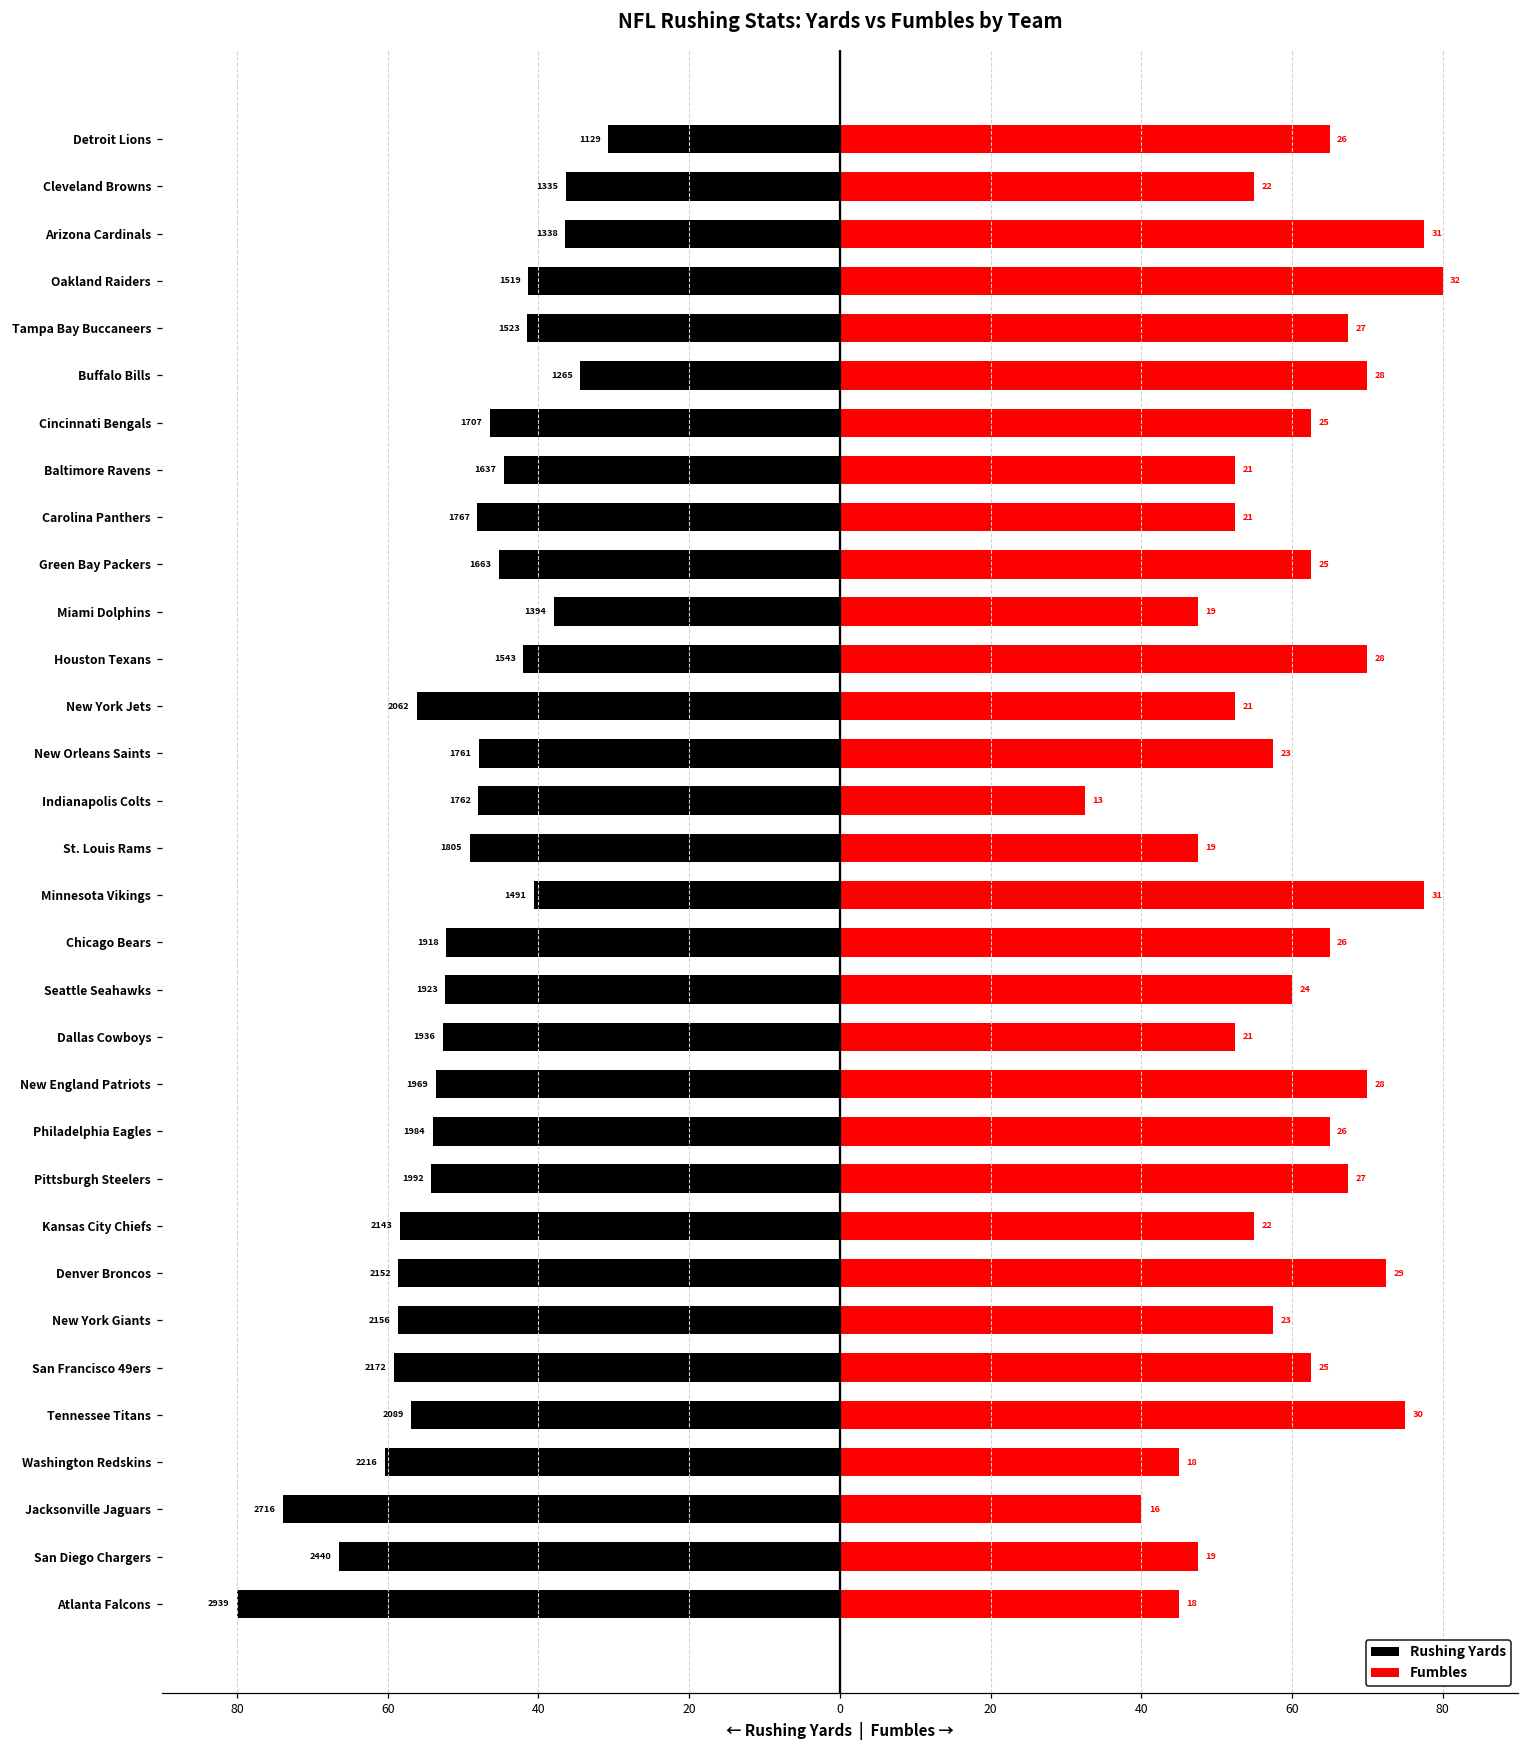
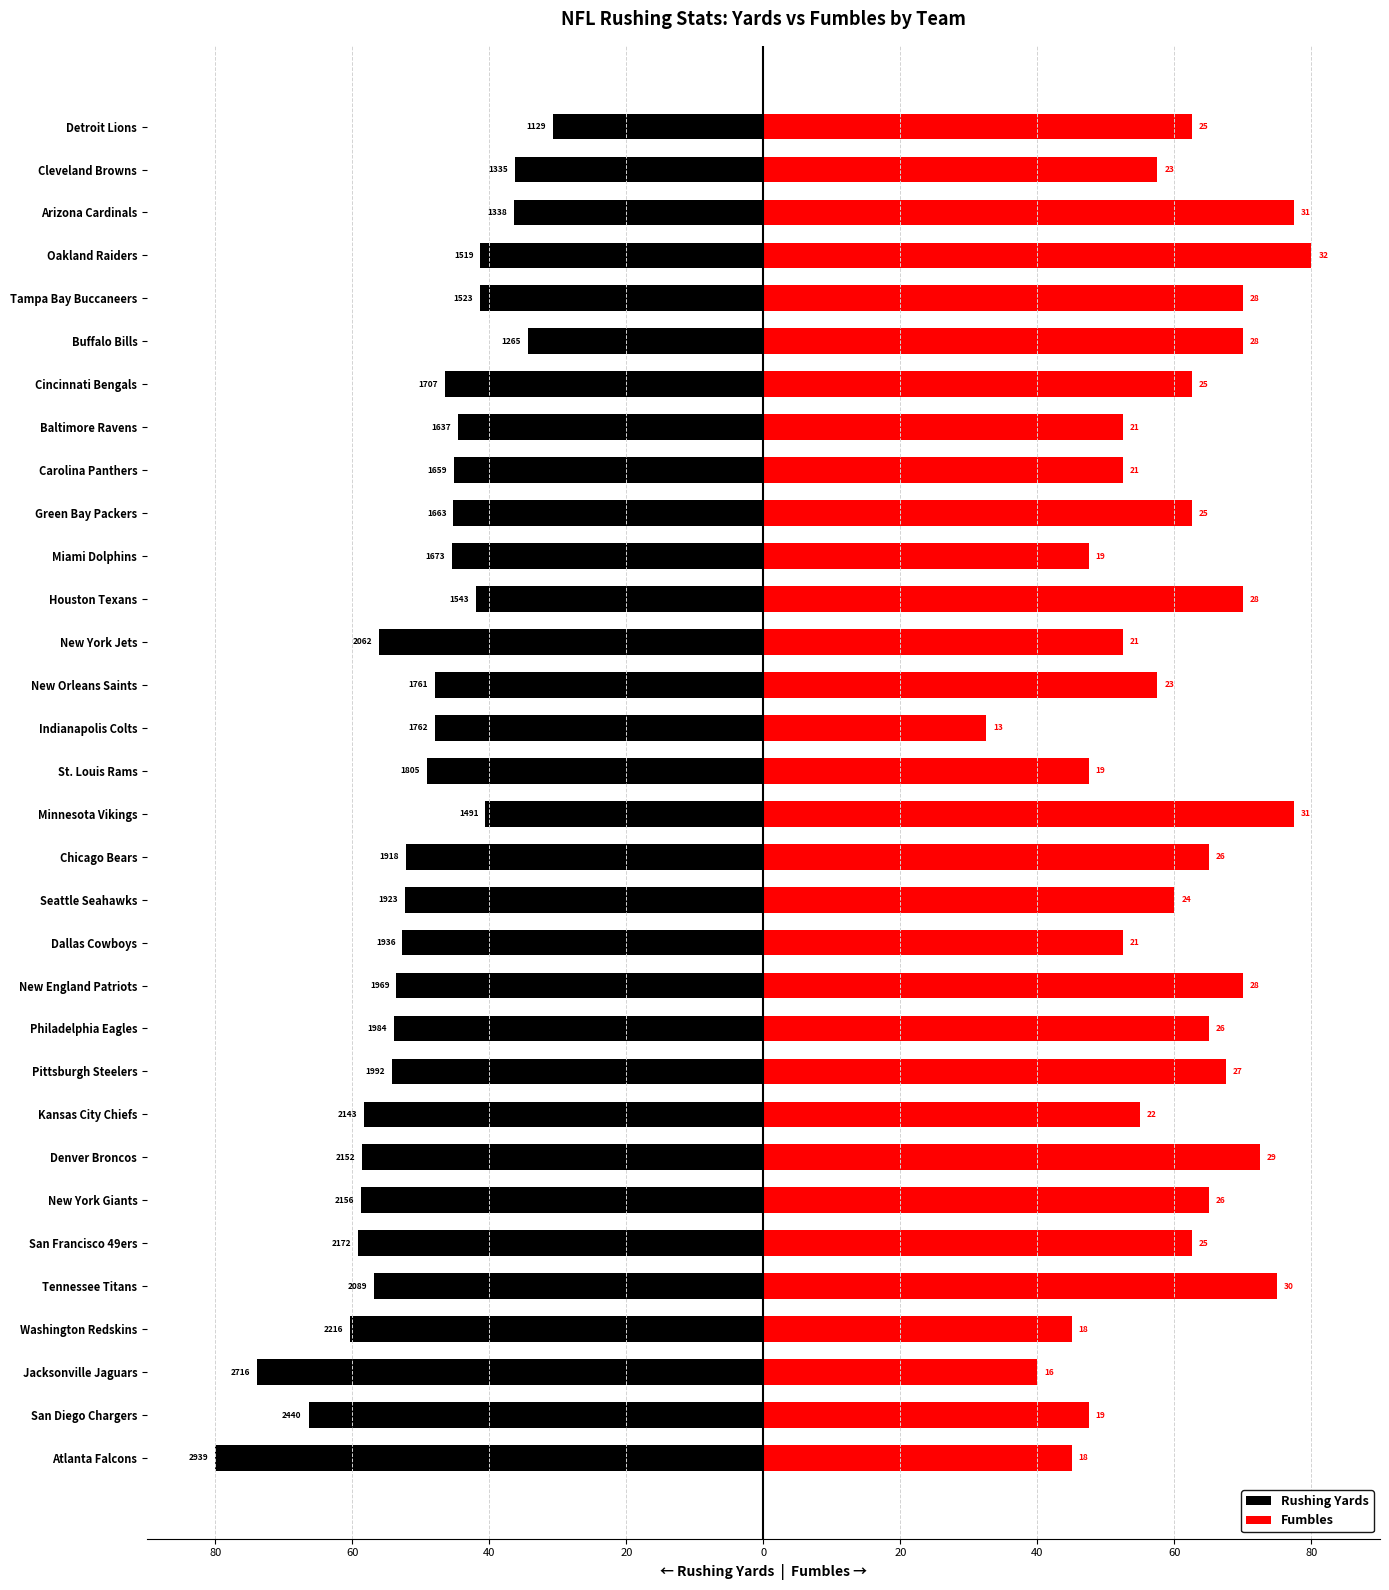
  {
    "Rushing Yards": {
-     "Carolina Panthers": 1767,
-     "Miami Dolphins": 1394
+     "Carolina Panthers": 1659,
+     "Miami Dolphins": 1673
    },
    "Fumbles": {
-     "Detroit Lions": 26,
-     "Cleveland Browns": 22,
-     "Tampa Bay Buccaneers": 27,
-     "New York Giants": 23
+     "Detroit Lions": 25,
+     "Cleveland Browns": 23,
+     "Tampa Bay Buccaneers": 28,
+     "New York Giants": 26
    }
  }
